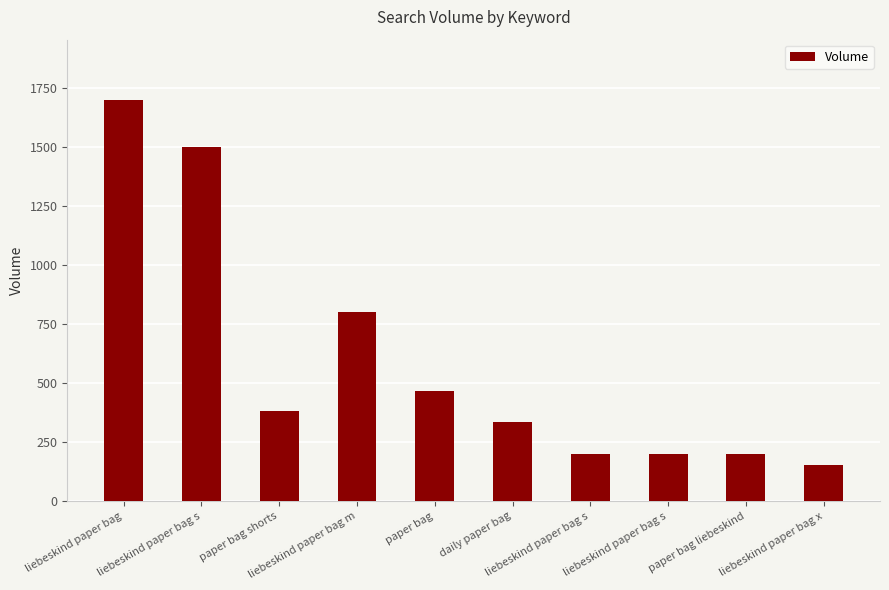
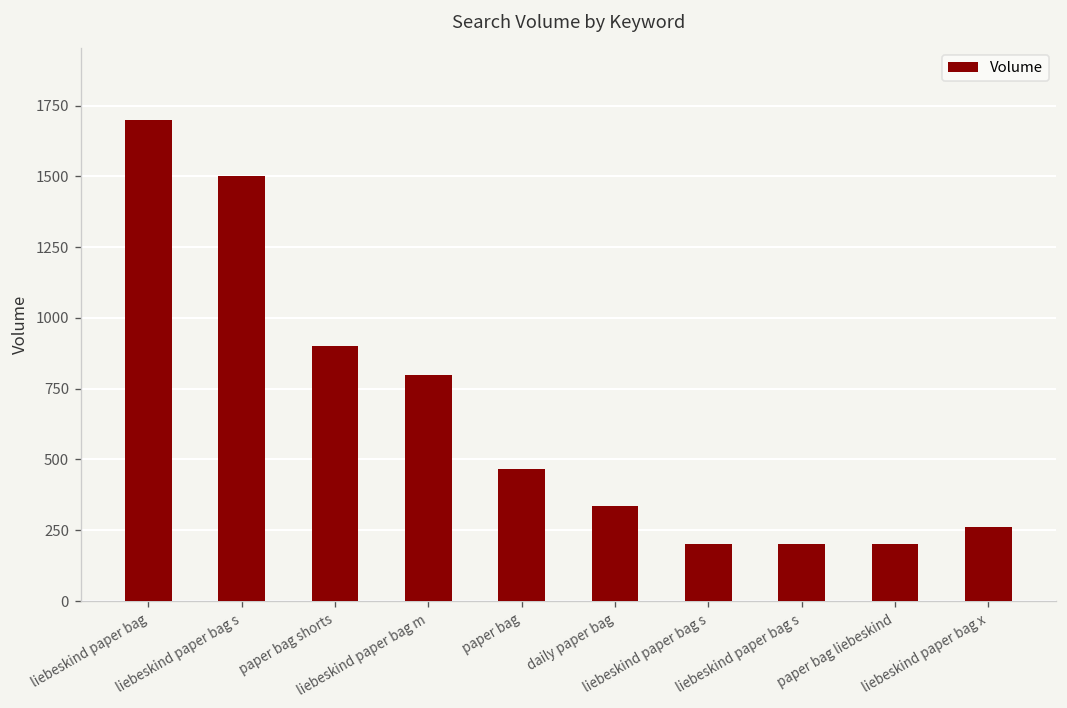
  {
    "liebeskind paper bag": 1700,
-   "paper bag shorts": 380,
+   "paper bag shorts": 900,
    "liebeskind paper bag m": 800,
    "paper bag": 470,
    "daily paper bag": 340,
    "paper bag liebeskind": 200,
-   "liebeskind paper bag x": 150
+   "liebeskind paper bag x": 260
  }
